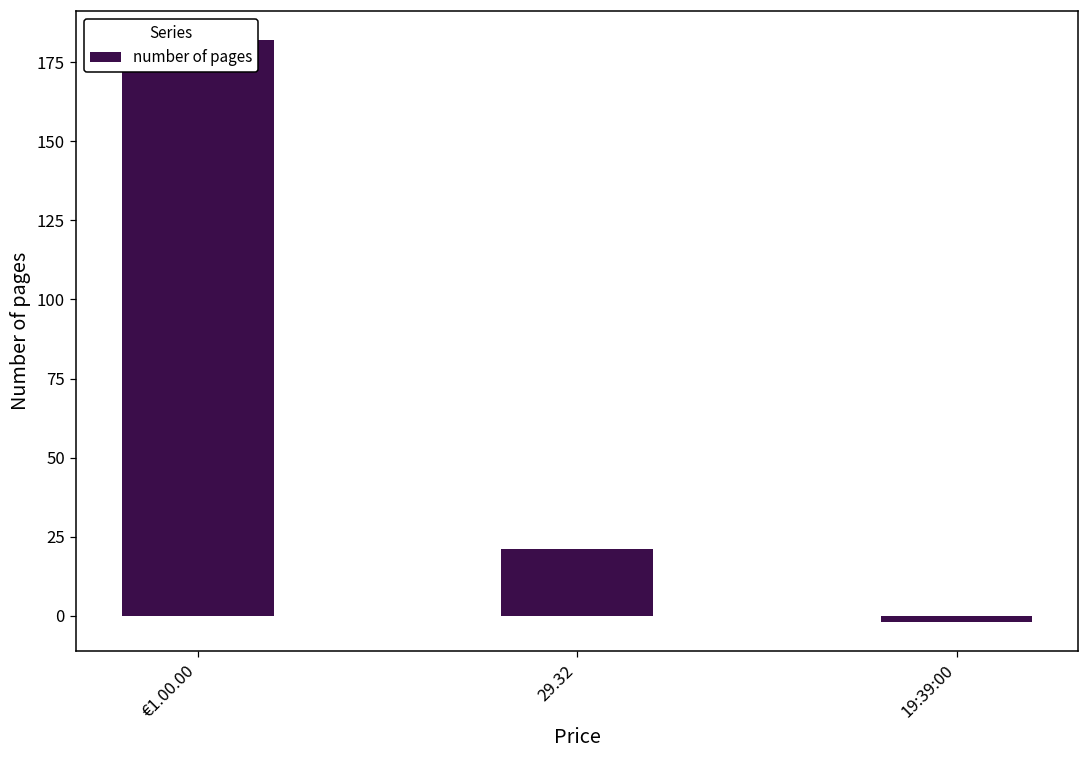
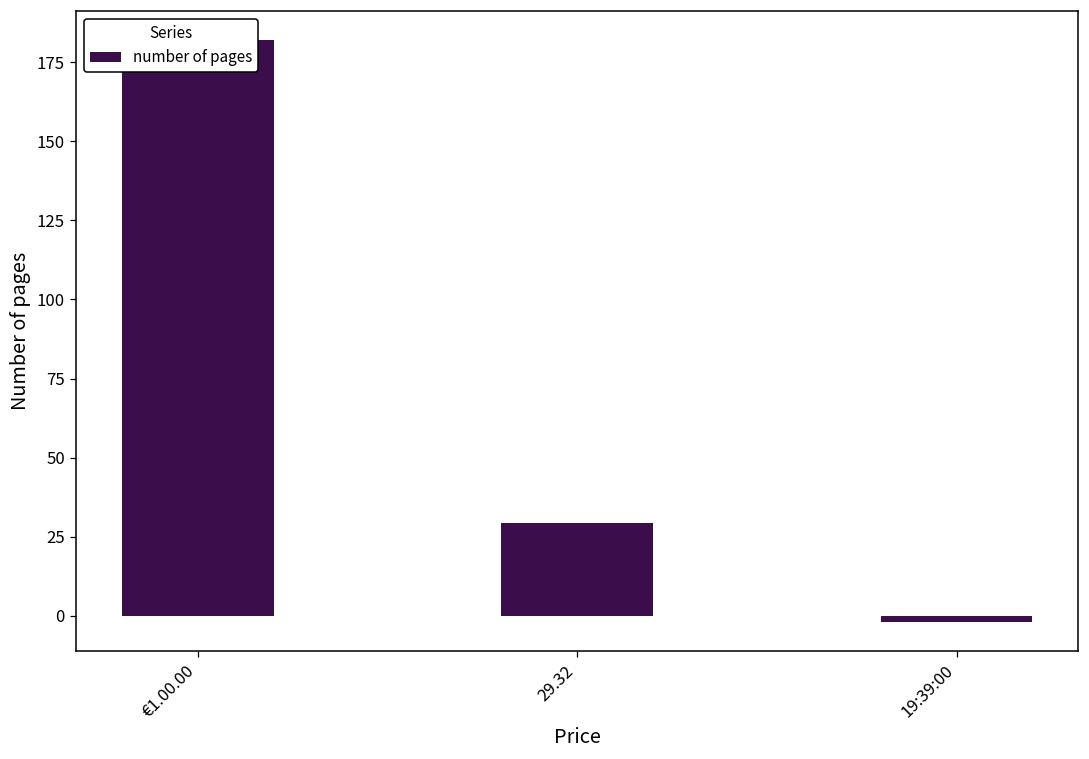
  {
-   "29.32": 21,
+   "29.32": 29,
    "19:39:00": -2
  }
